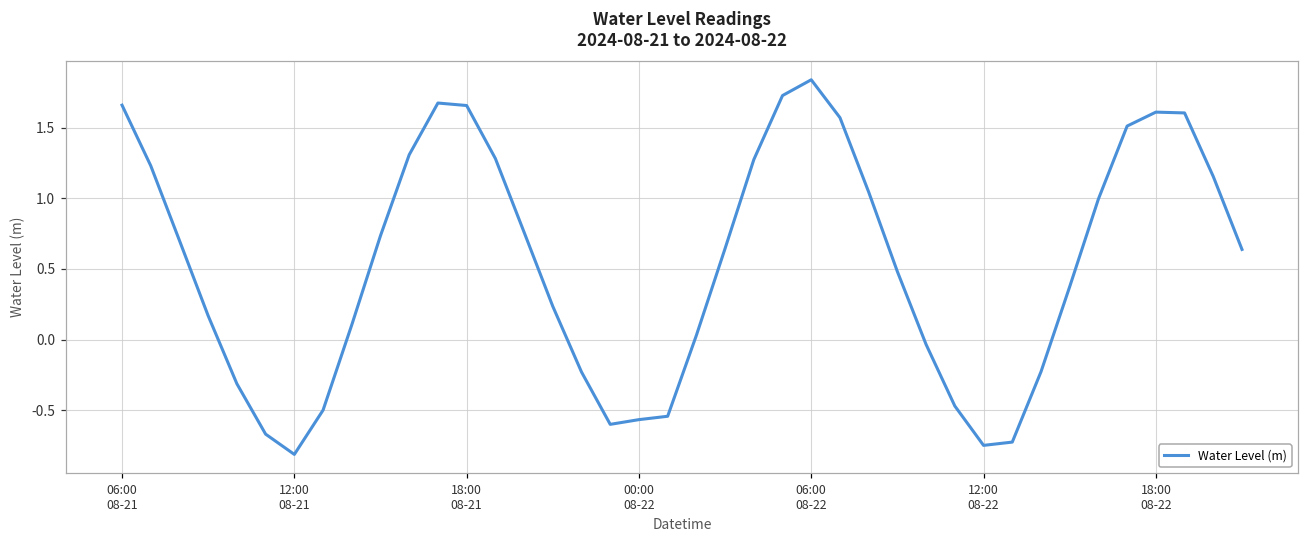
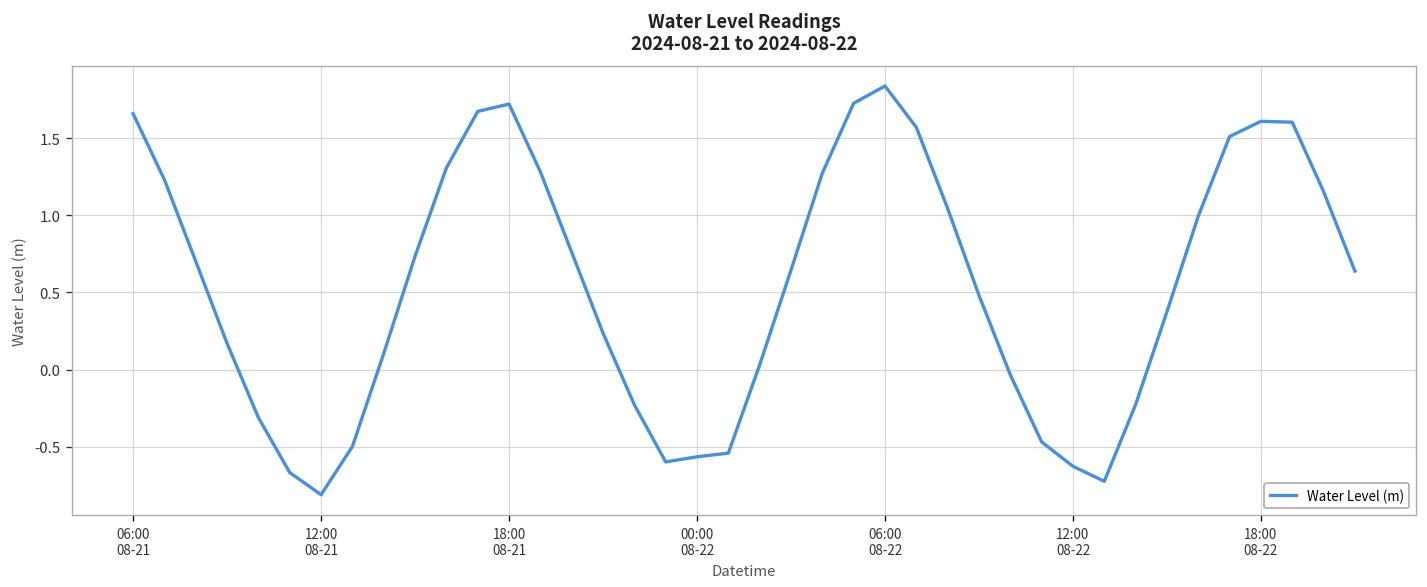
  {
    "06:00 08-21": 1.66,
    "12:00 08-21": -0.81,
-   "18:00 08-21": 1.66,
+   "18:00 08-21": 1.72,
    "00:00 08-22": -0.57,
    "06:00 08-22": 1.84,
-   "12:00 08-22": -0.75,
+   "12:00 08-22": -0.63,
    "18:00 08-22": 1.61
  }
